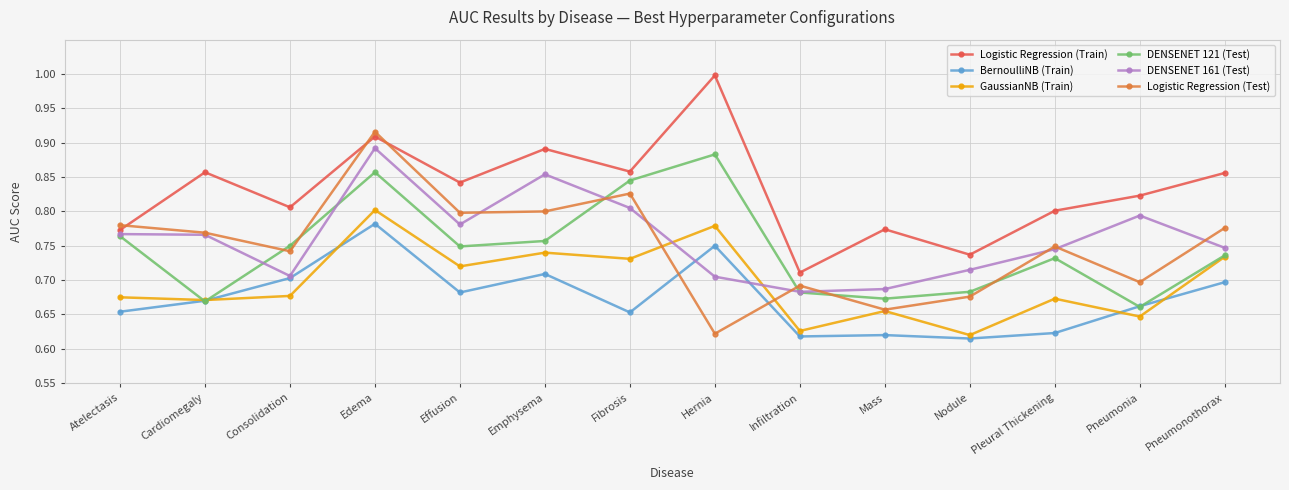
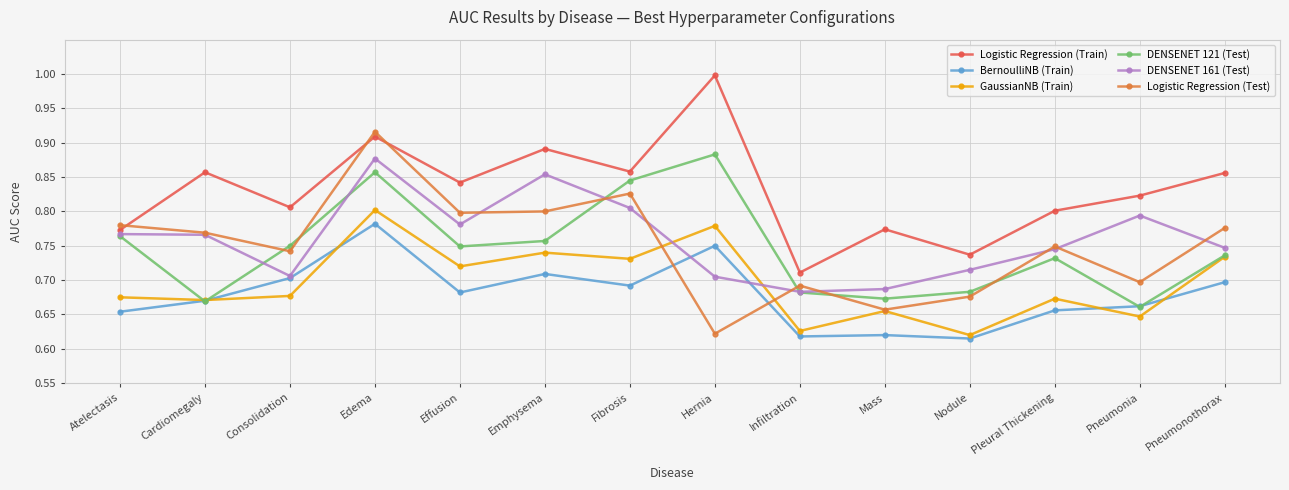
  {
    "BernoulliNB (Train)": {
      "Atelectasis": 0.65,
      "Edema": 0.78,
      "Effusion": 0.68,
      "Emphysema": 0.71,
-     "Fibrosis": 0.65,
+     "Fibrosis": 0.69,
      "Hernia": 0.75,
      "Infiltration": 0.62,
      "Mass": 0.62,
      "Nodule": 0.62,
-     "Pleural Thickening": 0.62,
+     "Pleural Thickening": 0.66,
      "Pneumonothorax": 0.70
    },
    "GaussianNB (Train)": {
      "Atelectasis": 0.68,
      "Consolidation": 0.68,
      "Edema": 0.80,
      "Effusion": 0.72,
      "Emphysema": 0.74,
      "Fibrosis": 0.73,
      "Hernia": 0.78,
      "Infiltration": 0.63,
      "Nodule": 0.62,
      "Pleural Thickening": 0.67,
      "Pneumonia": 0.65
    },
    "DENSENET 121 (Test)": {
      "Consolidation": 0.75,
      "Edema": 0.86,
      "Effusion": 0.75,
      "Emphysema": 0.76,
      "Fibrosis": 0.85,
      "Hernia": 0.88,
      "Mass": 0.67,
      "Nodule": 0.68,
      "Pleural Thickening": 0.73
    },
    "DENSENET 161 (Test)": {
-     "Edema": 0.89,
+     "Edema": 0.88,
      "Effusion": 0.78,
      "Emphysema": 0.85,
      "Fibrosis": 0.81,
      "Hernia": 0.71,
      "Mass": 0.69,
      "Nodule": 0.72,
      "Pleural Thickening": 0.75,
      "Pneumonia": 0.79,
      "Pneumonothorax": 0.75
    }
  }
